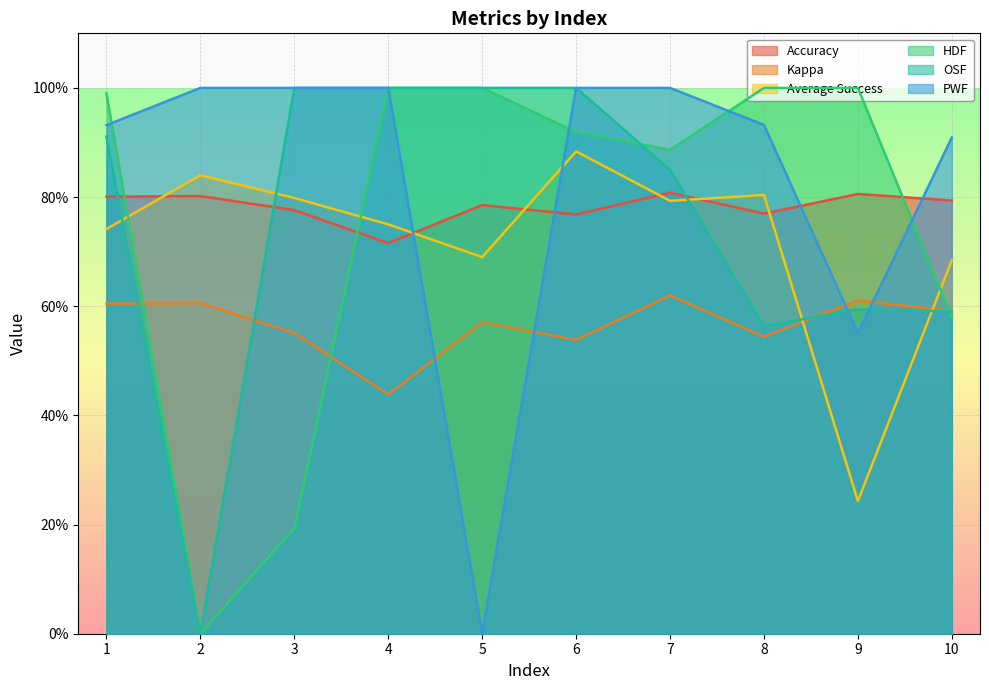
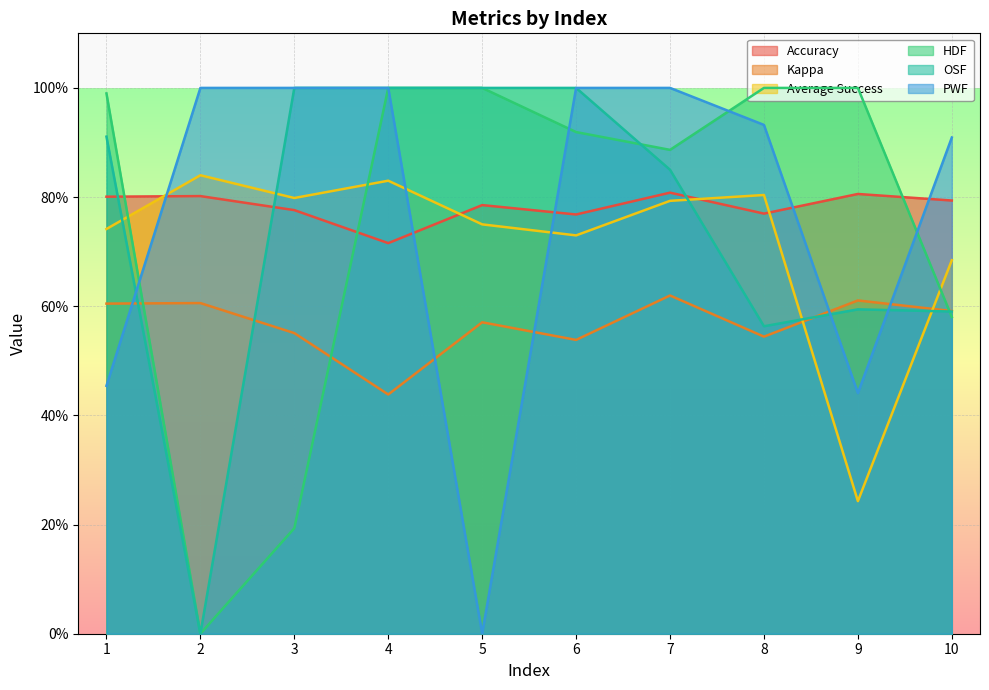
  {
    "Average Success": {
      "1": "74%",
      "2": "84%",
      "3": "80%",
-     "4": "75%",
-     "5": "69%",
-     "6": "88%",
+     "4": "83%",
+     "5": "75%",
+     "6": "73%",
      "7": "79%",
      "8": "80%",
      "9": "24%",
      "10": "68%"
    },
    "PWF": {
-     "1": "93%",
+     "1": "45%",
      "2": "100%",
      "5": "0%",
      "7": "100%",
      "8": "93%",
-     "9": "55%",
+     "9": "44%",
      "10": "91%"
    }
  }
